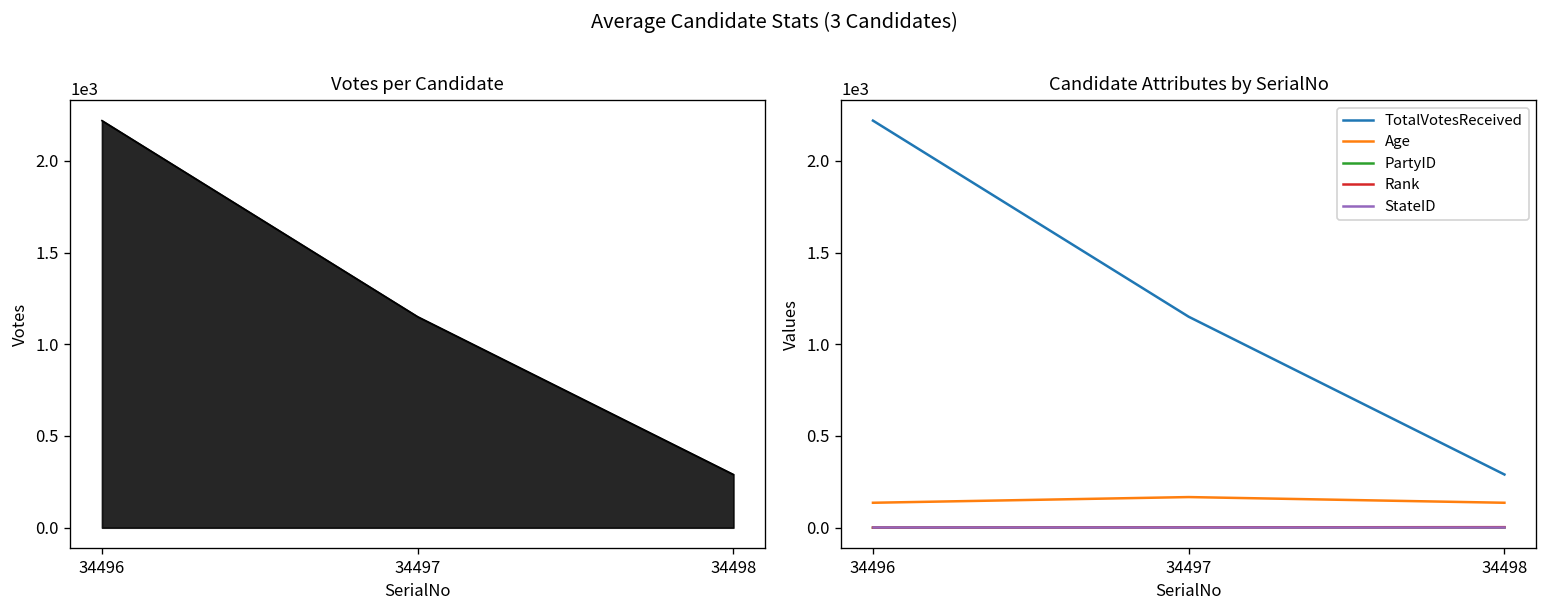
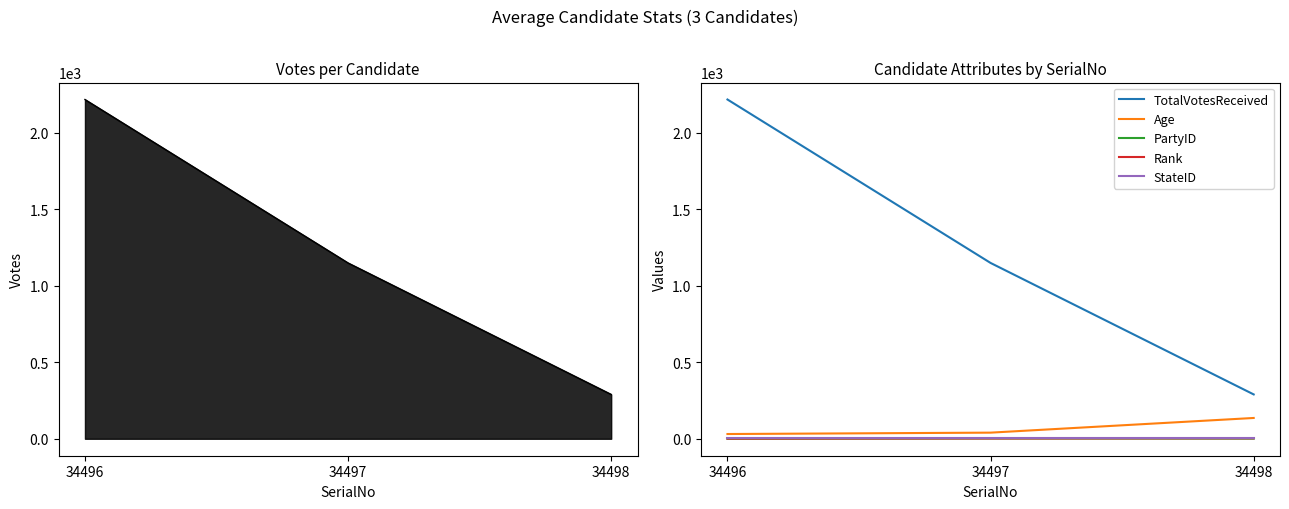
  {
    "Votes per Candidate": {
      "34496": 2220,
      "34497": 1150,
      "34498": 290
    },
    "Candidate Attributes by SerialNo": {
      "TotalVotesReceived": {
        "34496": 2220,
        "34497": 1150,
        "34498": 290
      },
      "Age": {
-       "34496": 140,
-       "34497": 170,
+       "34496": 30,
+       "34497": 40,
        "34498": 140
      }
    }
  }
